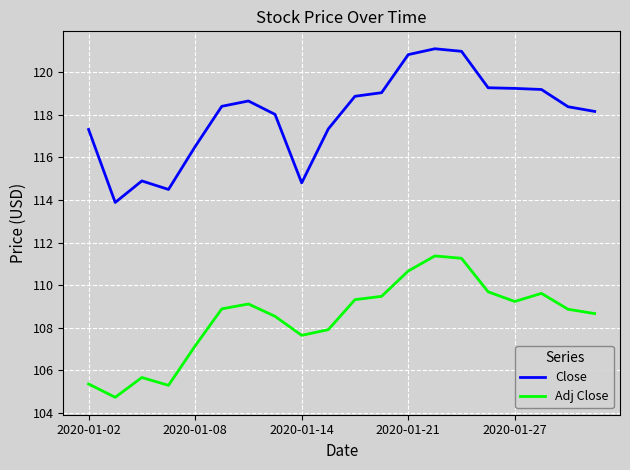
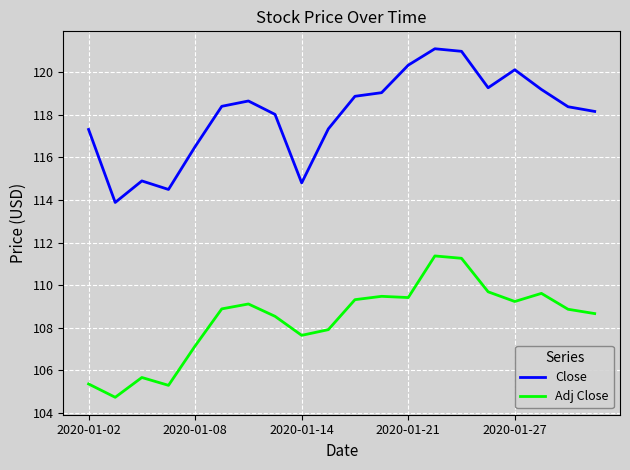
  {
    "Close": {
      "2020-01-02": 117.3,
      "2020-01-08": 116.5,
      "2020-01-14": 114.8,
-     "2020-01-21": 120.8,
-     "2020-01-27": 119.2
+     "2020-01-21": 120.3,
+     "2020-01-27": 120.1
    },
    "Adj Close": {
      "2020-01-02": 105.4,
      "2020-01-08": 107.1,
      "2020-01-14": 107.6,
-     "2020-01-21": 110.7,
+     "2020-01-21": 109.4,
      "2020-01-27": 109.2
    }
  }
